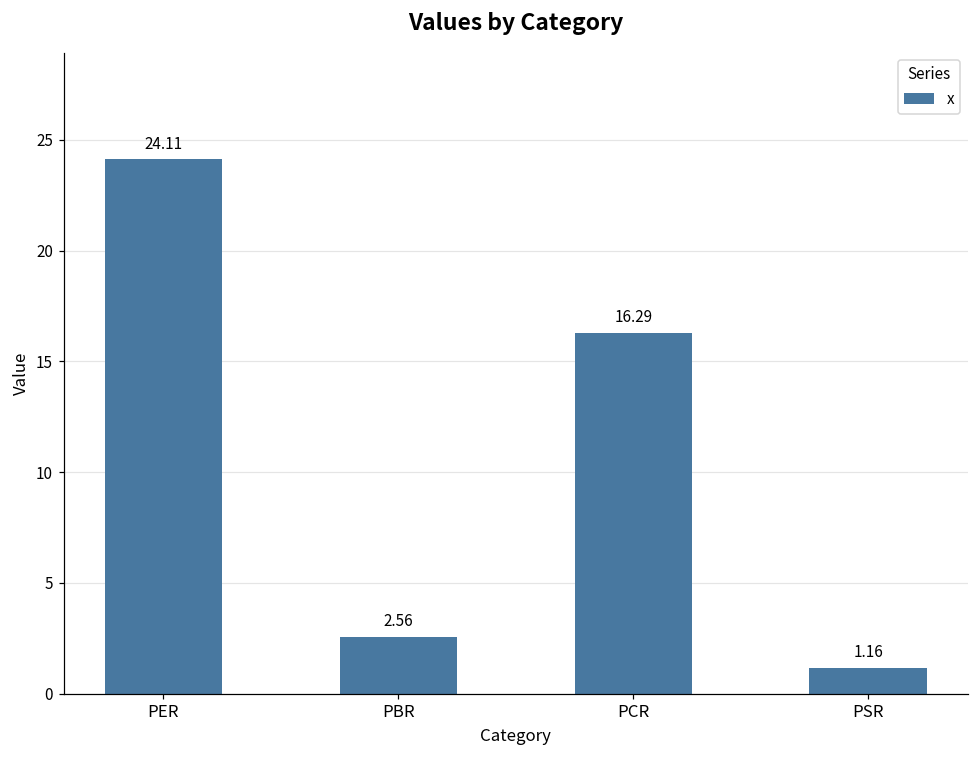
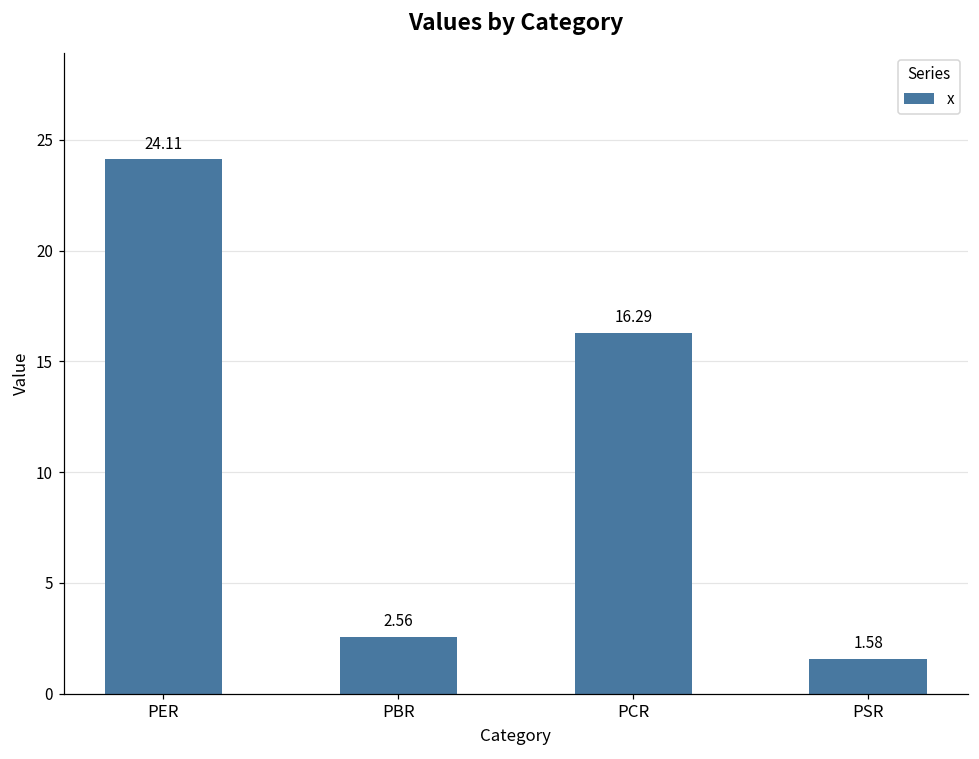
  {
    "PER": 24.11,
    "PBR": 2.56,
    "PCR": 16.29,
-   "PSR": 1.16
+   "PSR": 1.58
  }
